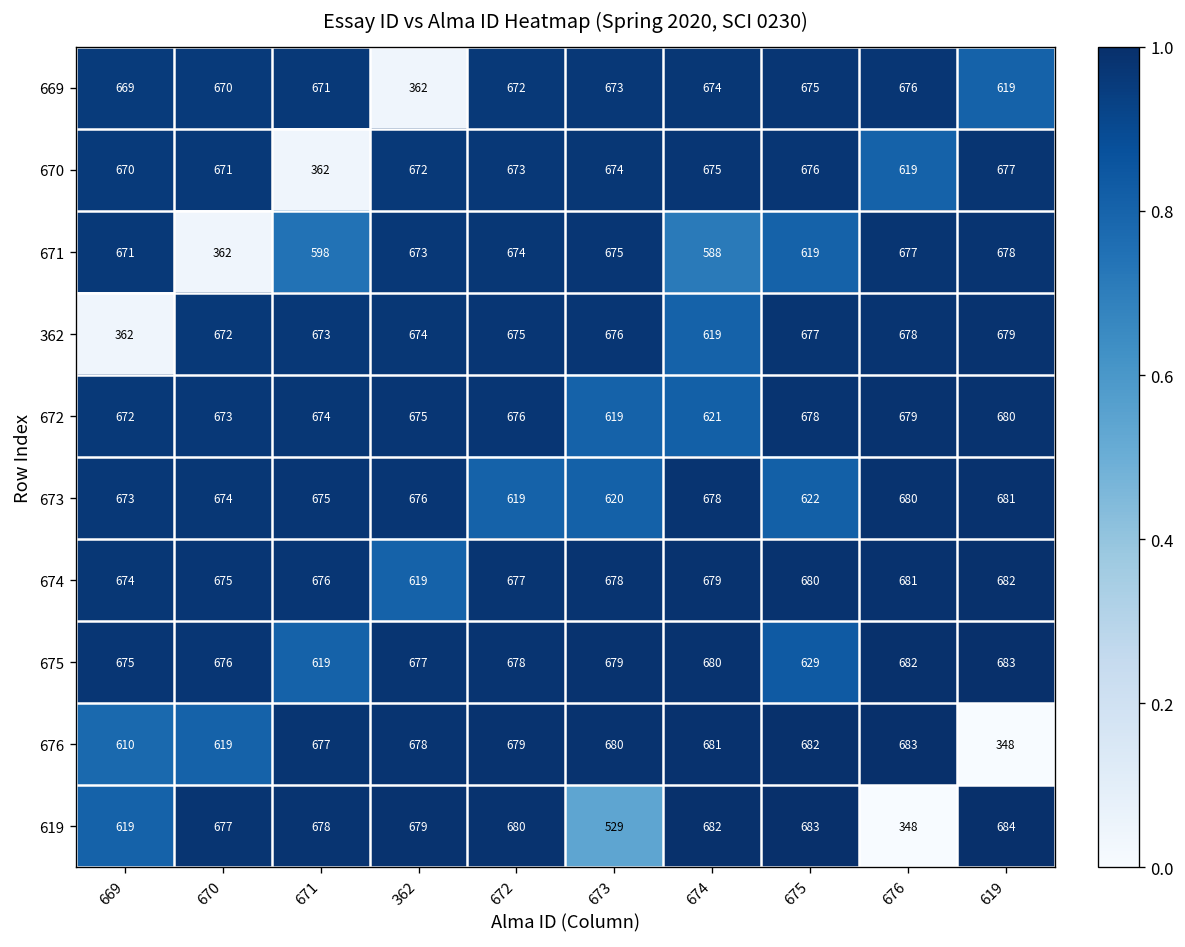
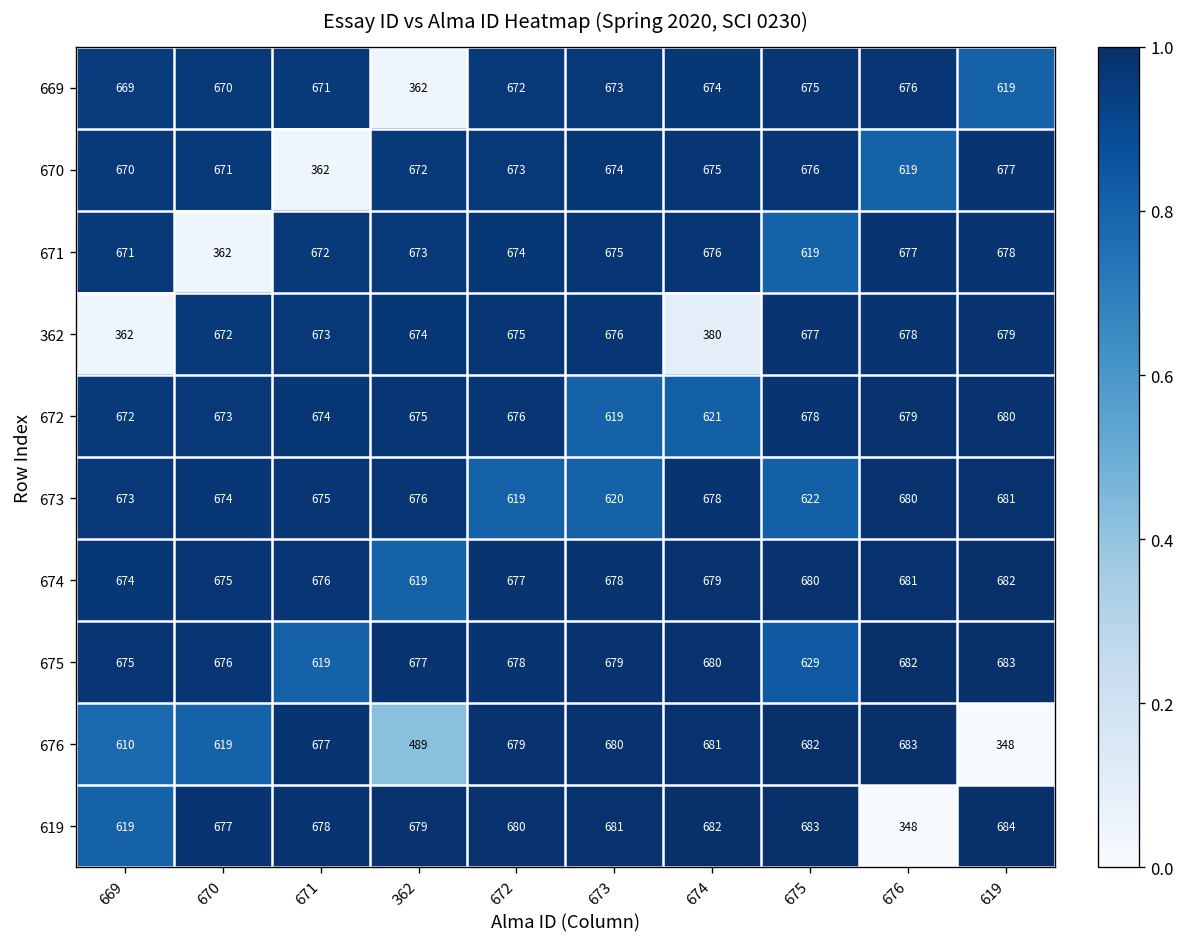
  {
    "669": {
      "669": 669,
      "670": 670,
      "671": 671,
      "362": 362,
      "672": 672,
      "673": 673,
      "674": 674,
      "675": 675,
      "676": 676,
      "619": 619
    },
    "670": {
      "669": 670,
      "670": 671,
      "671": 362,
      "362": 672,
      "672": 673,
      "673": 674,
      "674": 675,
      "675": 676,
      "676": 619,
      "619": 677
    },
    "671": {
      "669": 671,
      "670": 362,
-     "671": 598,
+     "671": 672,
      "362": 673,
      "672": 674,
      "673": 675,
-     "674": 588,
+     "674": 676,
      "675": 619,
      "676": 677,
      "619": 678
    },
    "362": {
      "669": 362,
      "670": 672,
      "671": 673,
      "362": 674,
      "672": 675,
      "673": 676,
-     "674": 619,
+     "674": 380,
      "675": 677,
      "676": 678,
      "619": 679
    },
    "672": {
      "669": 672,
      "670": 673,
      "671": 674,
      "362": 675,
      "672": 676,
      "673": 619,
      "674": 621,
      "675": 678,
      "676": 679,
      "619": 680
    },
    "673": {
      "669": 673,
      "670": 674,
      "671": 675,
      "362": 676,
      "672": 619,
      "673": 620,
      "674": 678,
      "675": 622,
      "676": 680,
      "619": 681
    },
    "674": {
      "669": 674,
      "670": 675,
      "671": 676,
      "362": 619,
      "672": 677,
      "673": 678,
      "674": 679,
      "675": 680,
      "676": 681,
      "619": 682
    },
    "675": {
      "669": 675,
      "670": 676,
      "671": 619,
      "362": 677,
      "672": 678,
      "673": 679,
      "674": 680,
      "675": 629,
      "676": 682,
      "619": 683
    },
    "676": {
      "669": 610,
      "670": 619,
      "671": 677,
-     "362": 678,
+     "362": 489,
      "672": 679,
      "673": 680,
      "674": 681,
      "675": 682,
      "676": 683,
      "619": 348
    },
    "619": {
      "669": 619,
      "670": 677,
      "671": 678,
      "362": 679,
      "672": 680,
-     "673": 529,
+     "673": 681,
      "674": 682,
      "675": 683,
      "676": 348,
      "619": 684
    }
  }
